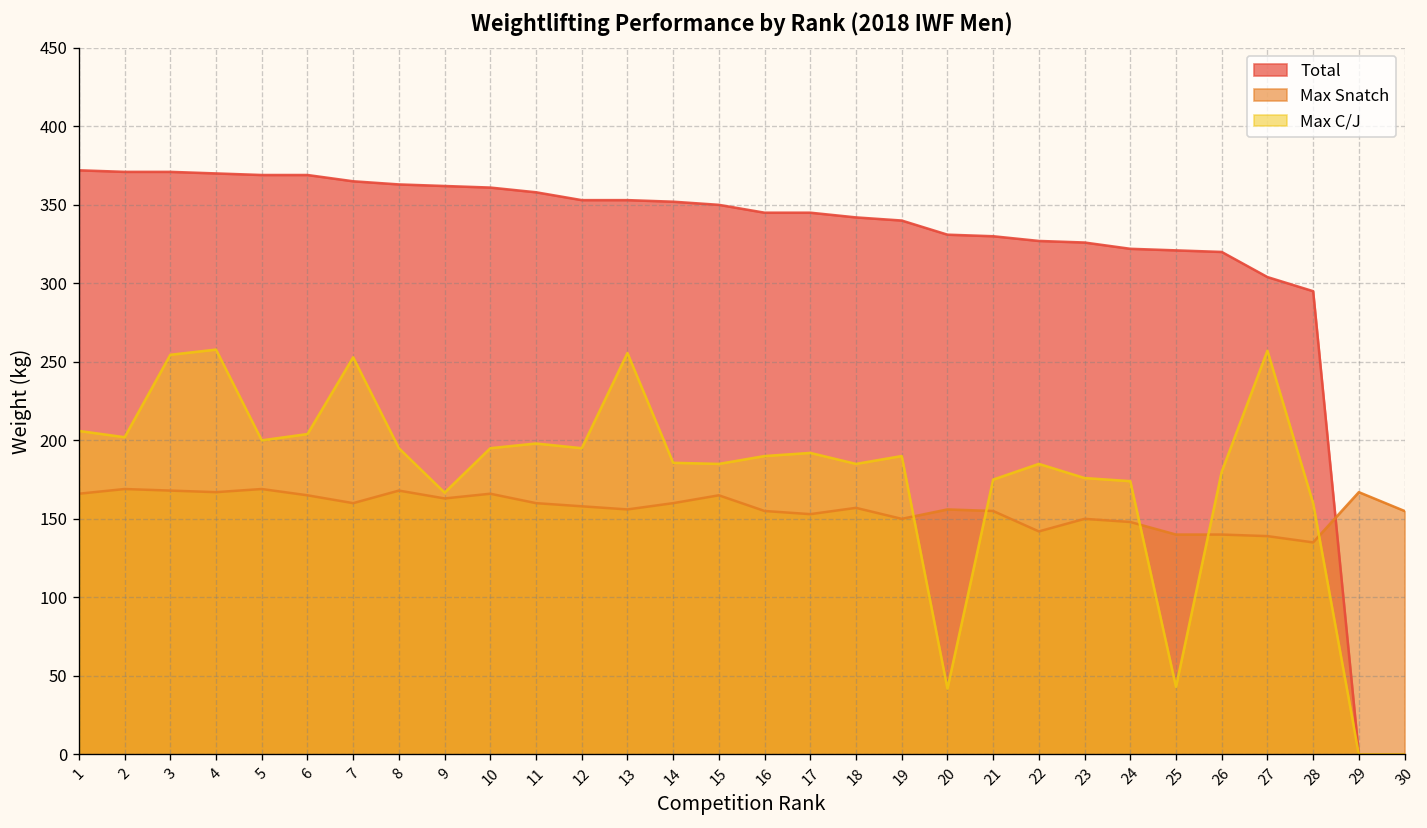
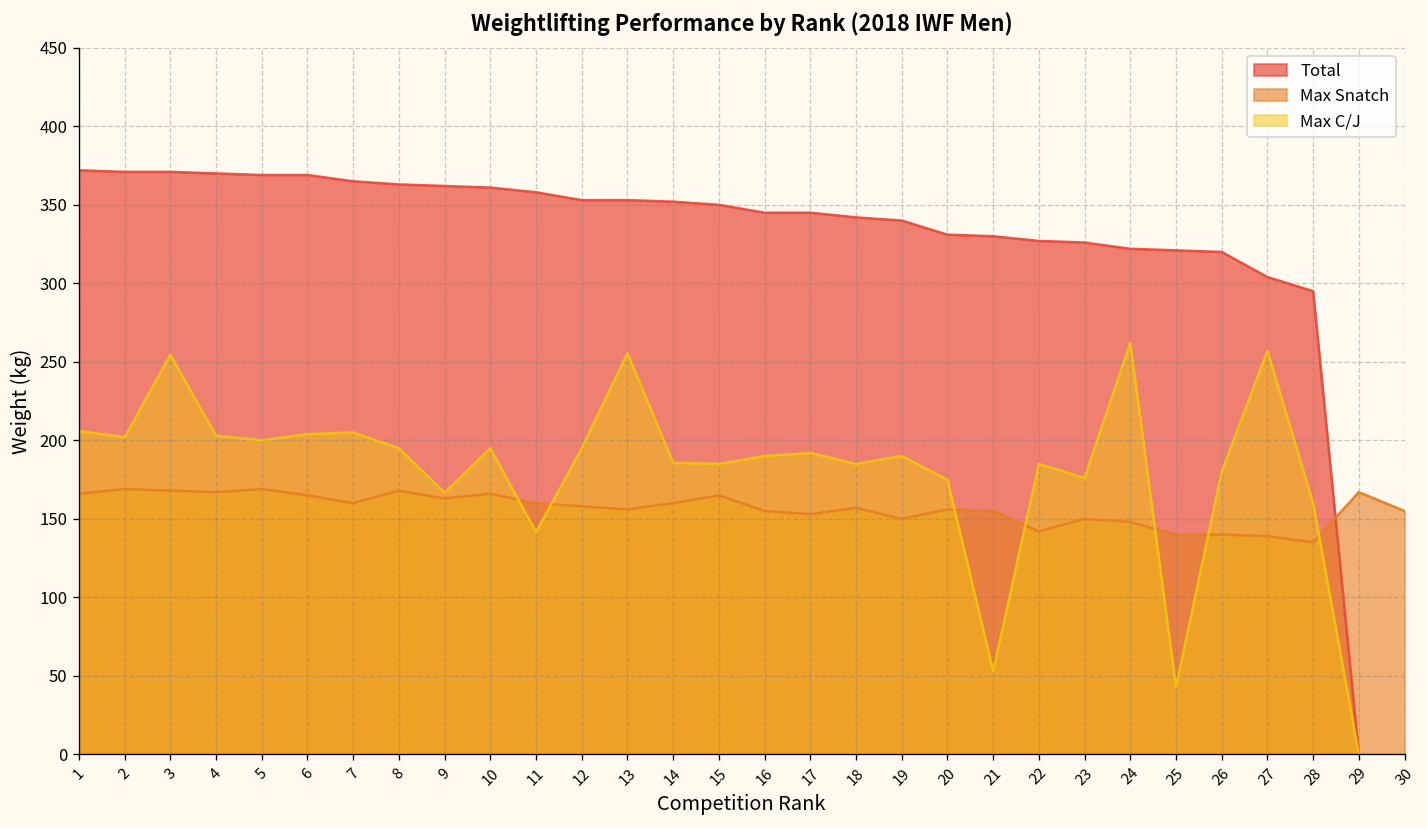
  {
    "Max C/J": {
      "1": 206,
      "2": 202,
      "3": 255,
-     "4": 258,
+     "4": 203,
      "5": 200,
      "6": 204,
-     "7": 253,
+     "7": 205,
      "8": 195,
      "9": 167,
      "10": 195,
-     "11": 198,
+     "11": 142,
      "12": 195,
      "13": 256,
      "14": 186,
      "15": 185,
      "16": 190,
      "17": 192,
      "18": 185,
      "19": 190,
-     "20": 42,
-     "21": 175,
+     "20": 175,
+     "21": 53,
      "22": 185,
      "23": 176,
-     "24": 174,
+     "24": 262,
      "25": 43,
      "26": 180,
      "27": 257,
      "28": 160
    }
  }
